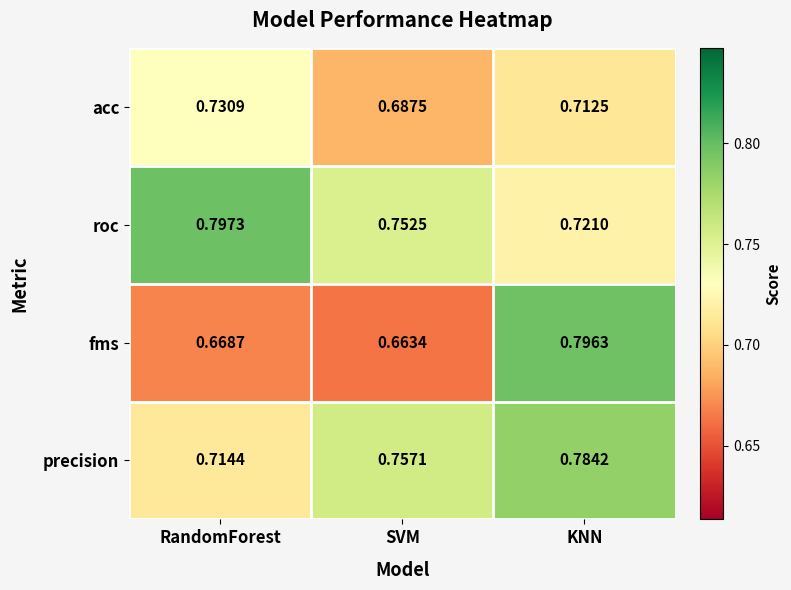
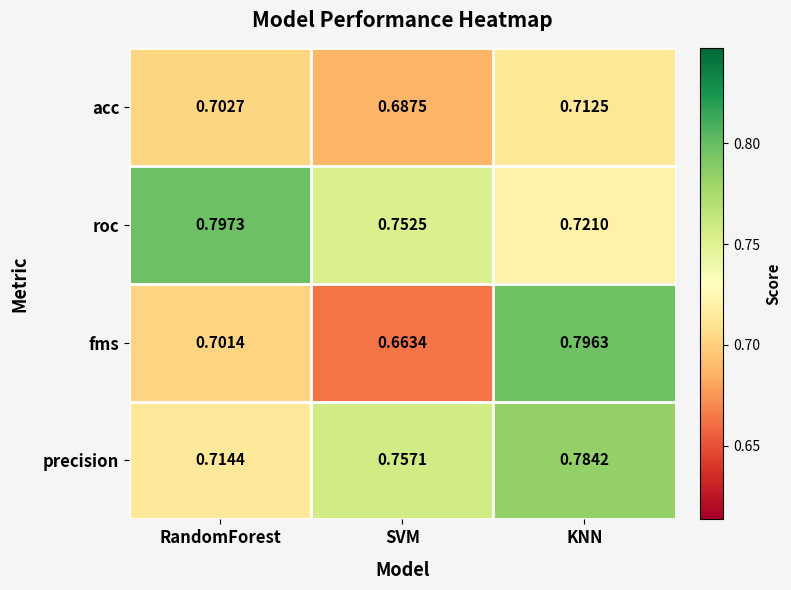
  {
    "acc": {
-     "RandomForest": 0.7309,
+     "RandomForest": 0.7027,
      "SVM": 0.6875,
      "KNN": 0.7125
    },
    "roc": {
      "RandomForest": 0.7973,
      "SVM": 0.7525,
      "KNN": 0.7210
    },
    "fms": {
-     "RandomForest": 0.6687,
+     "RandomForest": 0.7014,
      "SVM": 0.6634,
      "KNN": 0.7963
    },
    "precision": {
      "RandomForest": 0.7144,
      "SVM": 0.7571,
      "KNN": 0.7842
    }
  }
